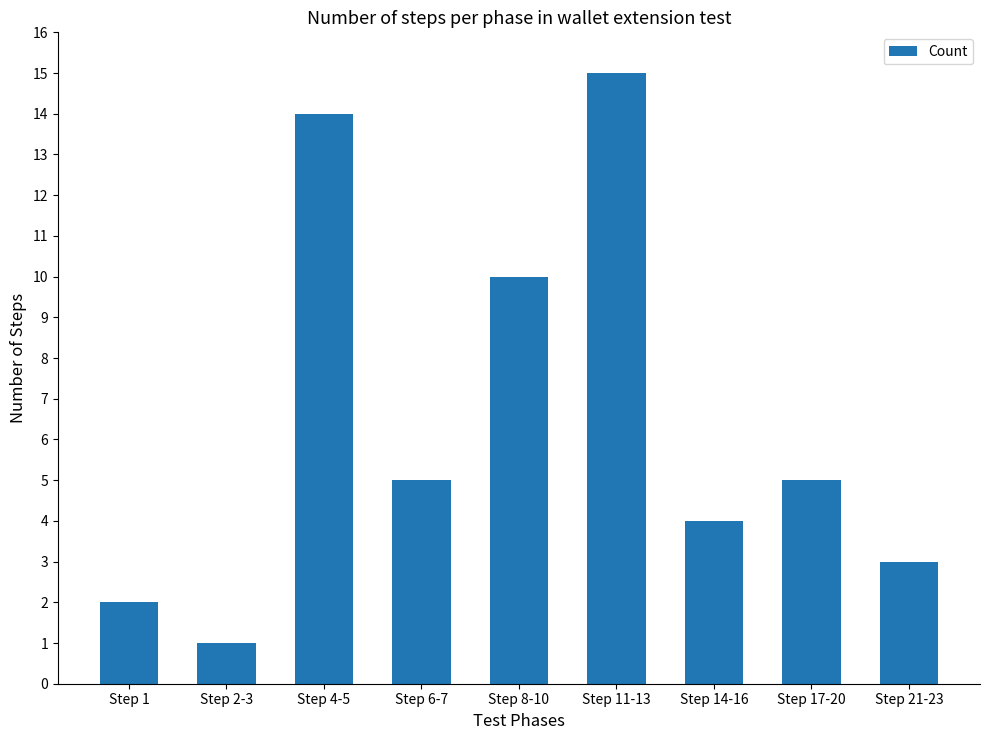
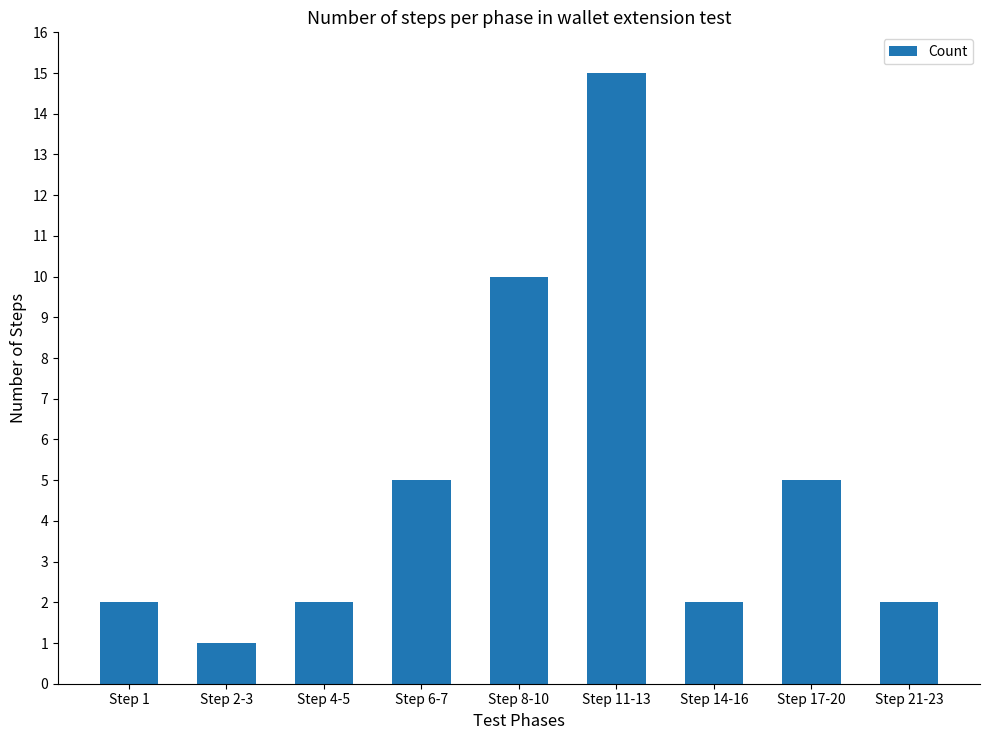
  {
    "Step 1": 2,
    "Step 2-3": 1,
-   "Step 4-5": 14,
+   "Step 4-5": 2,
    "Step 6-7": 5,
    "Step 8-10": 10,
    "Step 11-13": 15,
-   "Step 14-16": 4,
+   "Step 14-16": 2,
    "Step 17-20": 5,
-   "Step 21-23": 3
+   "Step 21-23": 2
  }
